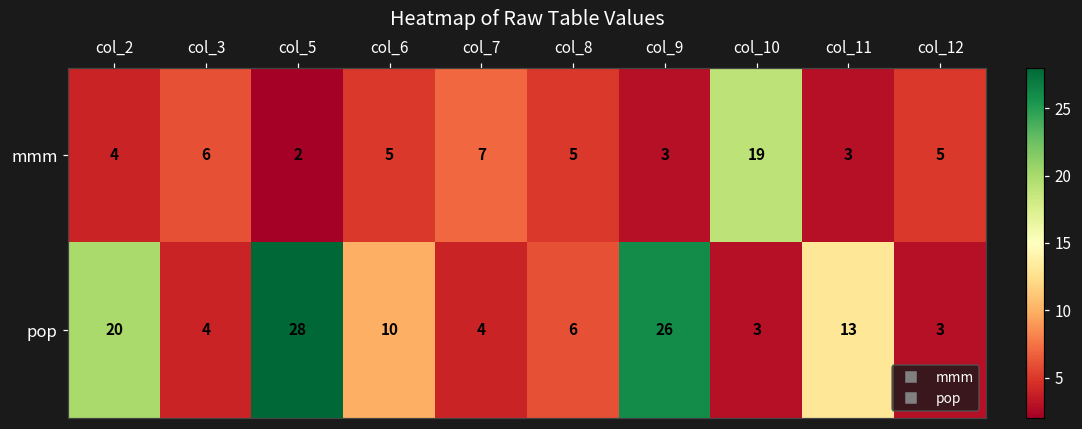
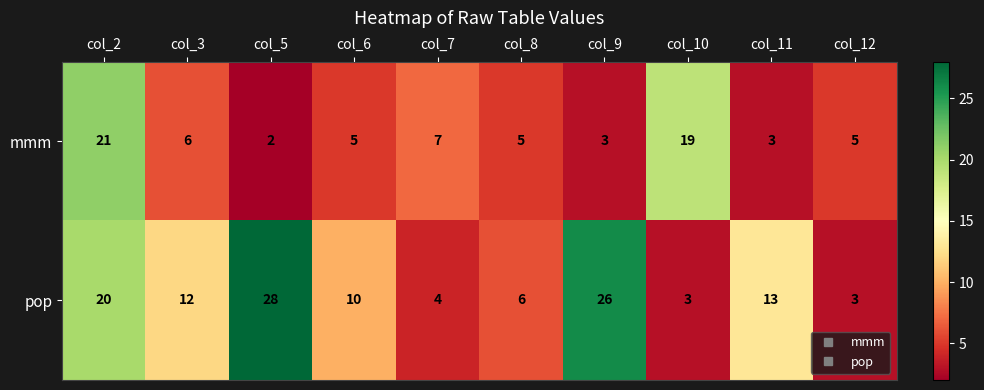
  {
    "mmm": {
-     "col_2": 4,
+     "col_2": 21,
      "col_3": 6,
      "col_5": 2,
      "col_6": 5,
      "col_7": 7,
      "col_8": 5,
      "col_9": 3,
      "col_10": 19,
      "col_11": 3,
      "col_12": 5
    },
    "pop": {
      "col_2": 20,
-     "col_3": 4,
+     "col_3": 12,
      "col_5": 28,
      "col_6": 10,
      "col_7": 4,
      "col_8": 6,
      "col_9": 26,
      "col_10": 3,
      "col_11": 13,
      "col_12": 3
    }
  }
